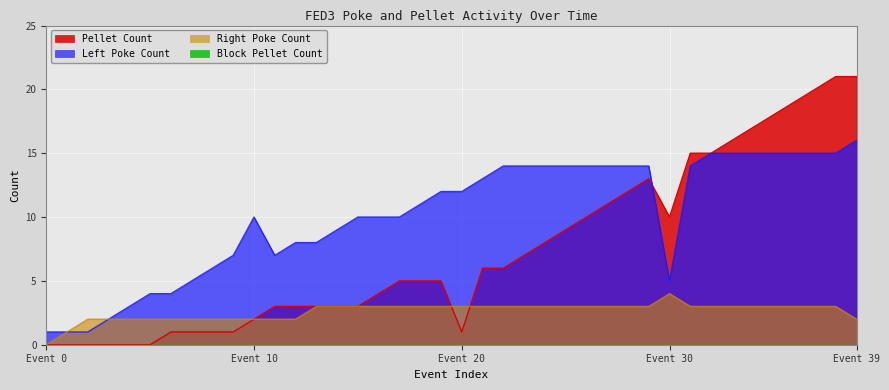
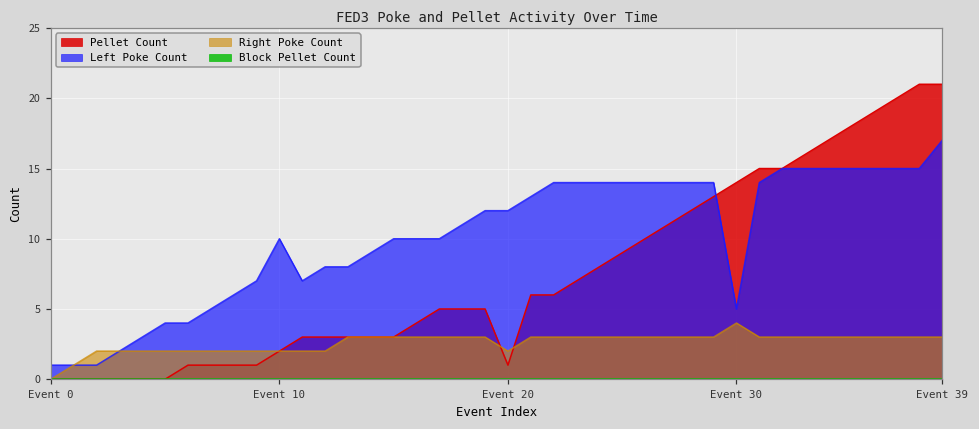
  {
    "Pellet Count": {
      "Event 20": 1,
-     "Event 30": 10,
+     "Event 30": 14,
      "Event 39": 21
    },
    "Left Poke Count": {
      "Event 0": 1,
      "Event 10": 10,
      "Event 20": 12,
      "Event 30": 5,
-     "Event 39": 16
+     "Event 39": 17
    },
    "Right Poke Count": {
-     "Event 20": 3,
+     "Event 20": 2,
      "Event 30": 4,
-     "Event 39": 2
+     "Event 39": 3
    },
    "Block Pellet Count": {
      "Event 10": 0,
      "Event 20": 0,
      "Event 30": 0,
      "Event 39": 0
    }
  }
